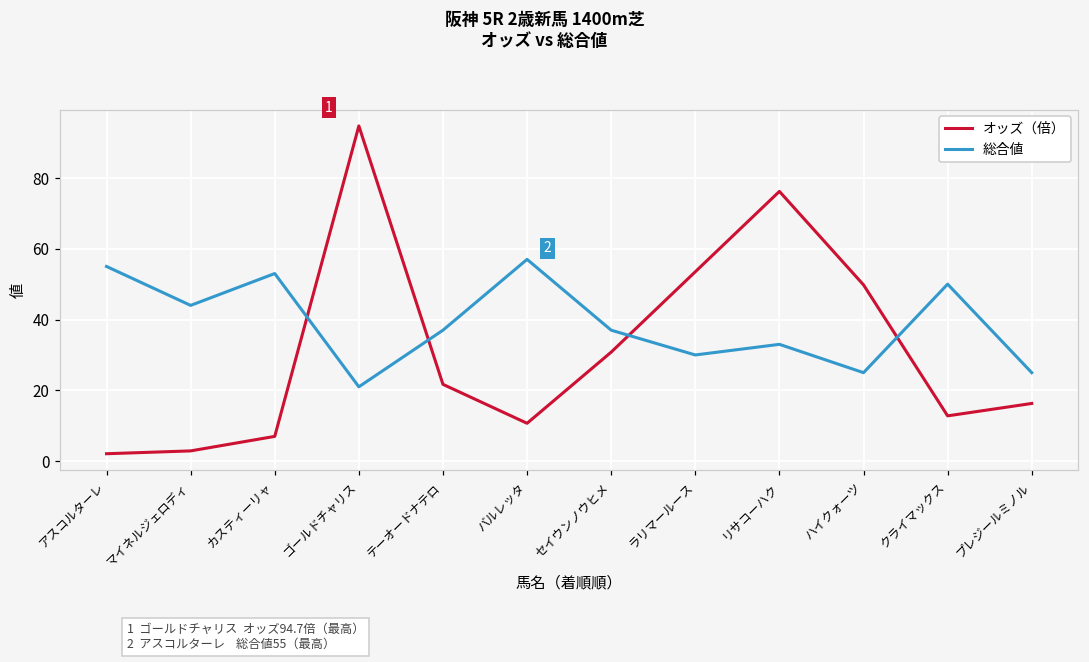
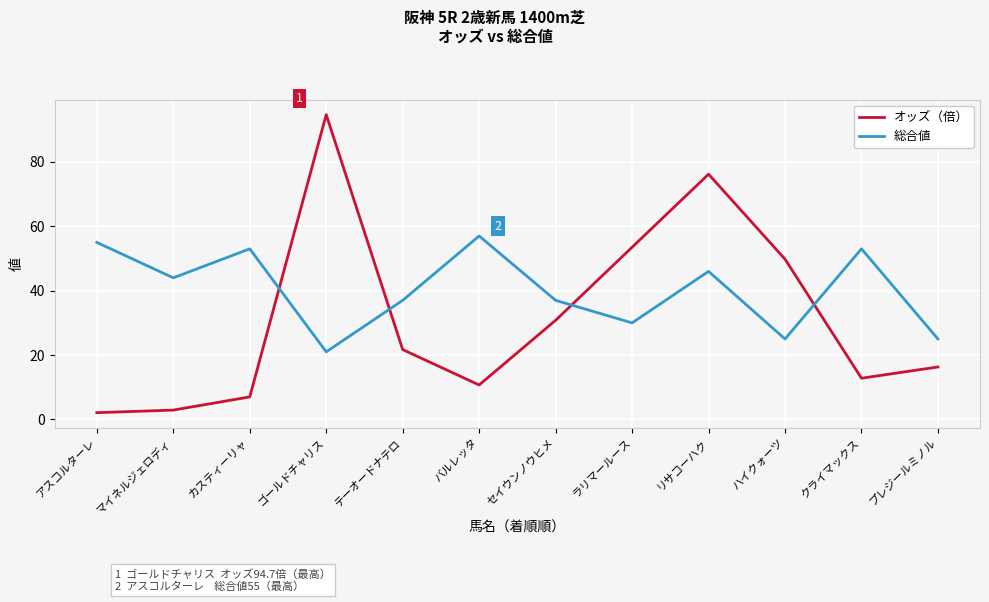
  {
    "オッズ（倍）": {
      "アスコルターレ": 2,
      "マイネルジェロディ": 3,
      "カスティーリャ": 7,
      "ゴールドチャリス": 95,
      "テーオードナテロ": 22,
      "バルレッタ": 11,
      "セイウンノウヒメ": 31,
      "ラリマールース": 54,
      "リサコーハク": 76,
      "ハイクォーツ": 50,
      "クライマックス": 13,
      "プレジールミノル": 16
    },
    "総合値": {
      "アスコルターレ": 55,
      "マイネルジェロディ": 44,
      "カスティーリャ": 53,
      "ゴールドチャリス": 21,
      "テーオードナテロ": 37,
      "セイウンノウヒメ": 37,
      "ラリマールース": 30,
-     "リサコーハク": 33,
+     "リサコーハク": 46,
      "ハイクォーツ": 25,
-     "クライマックス": 50,
+     "クライマックス": 53,
      "プレジールミノル": 25
    }
  }
